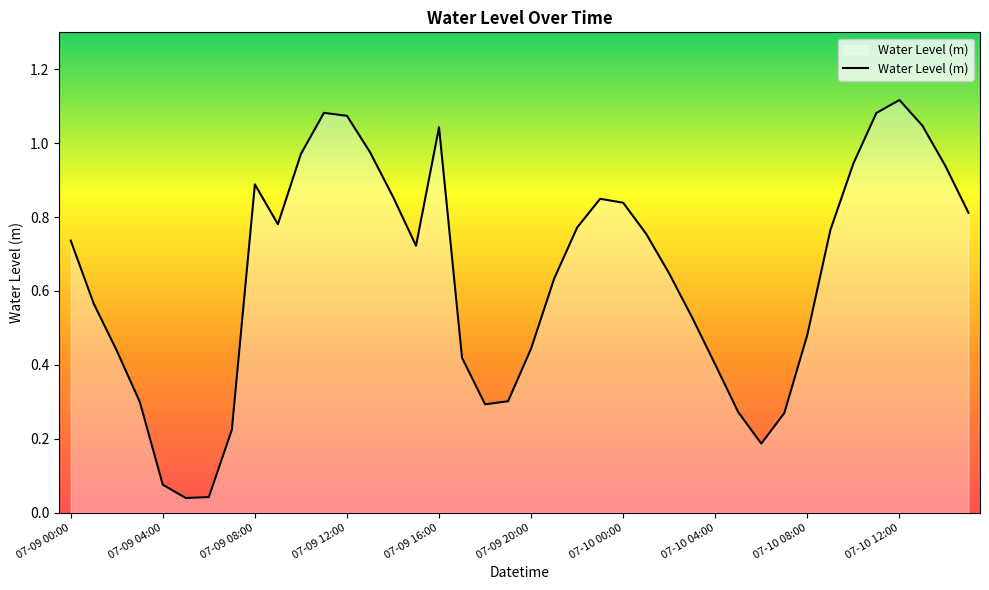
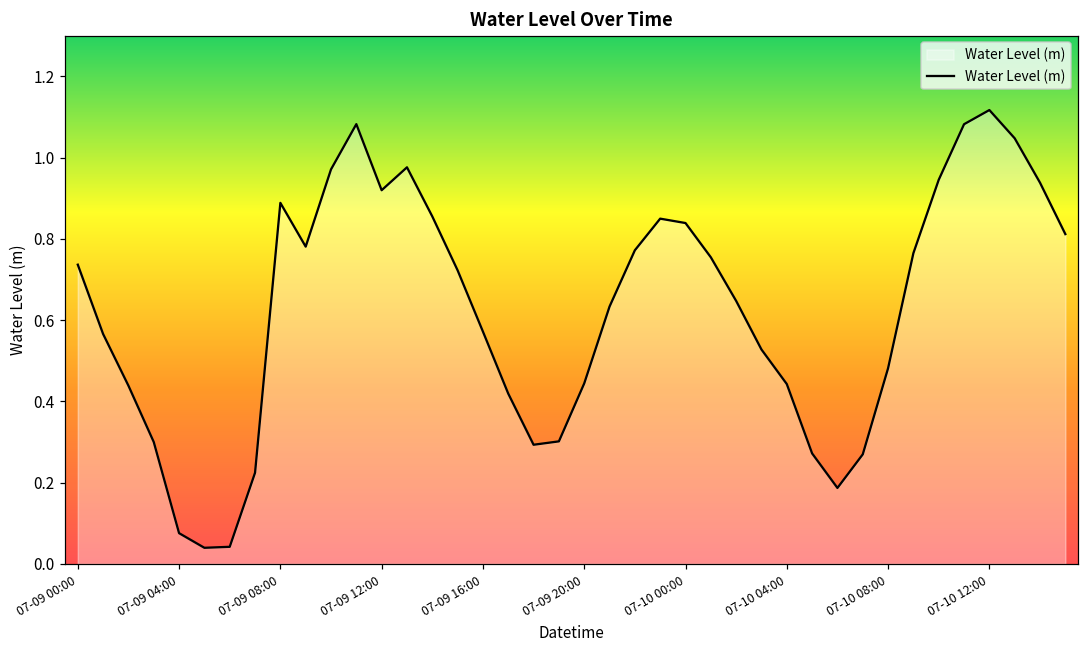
  {
    "07-09 00:00": 0.74,
    "07-09 04:00": 0.08,
    "07-09 08:00": 0.89,
-   "07-09 12:00": 1.07,
-   "07-09 16:00": 1.04,
+   "07-09 12:00": 0.92,
+   "07-09 16:00": 0.57,
    "07-09 20:00": 0.44,
    "07-10 00:00": 0.84,
-   "07-10 04:00": 0.40,
+   "07-10 04:00": 0.44,
    "07-10 08:00": 0.48,
    "07-10 12:00": 1.12
  }
